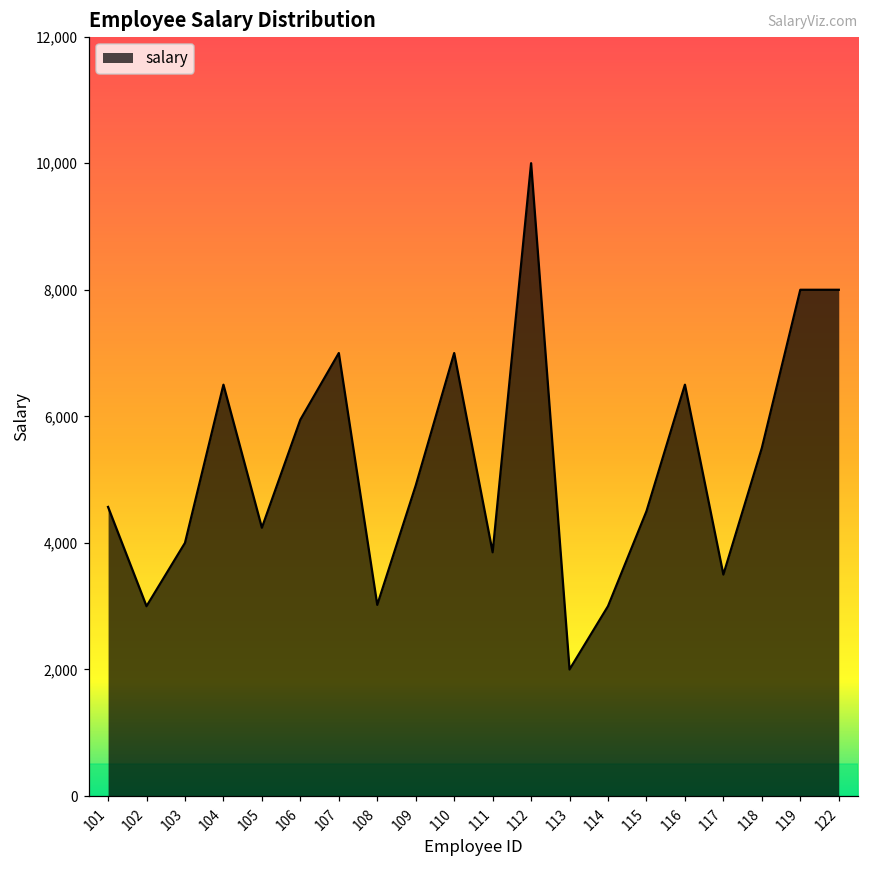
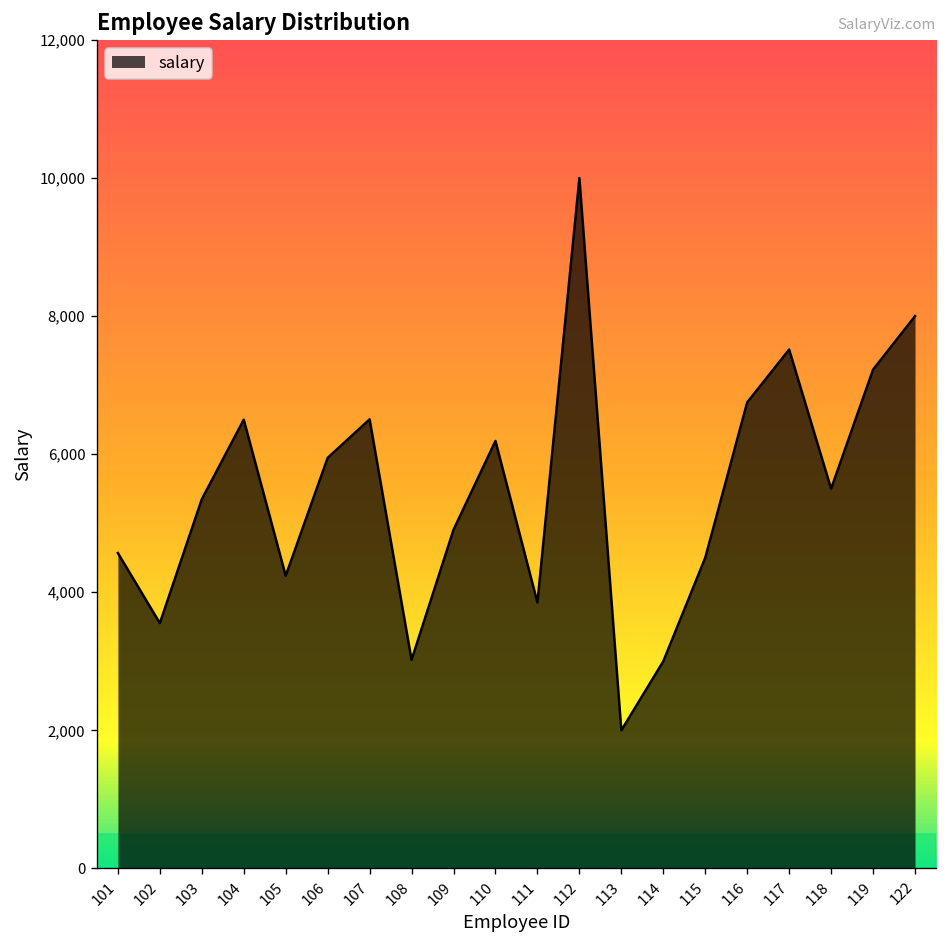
  {
    "101": "4,600",
-   "102": "3,000",
-   "103": "4,000",
+   "102": "3,600",
+   "103": "5,300",
    "104": "6,500",
    "105": "4,200",
    "106": "5,900",
-   "107": "7,000",
+   "107": "6,500",
    "108": "3,000",
    "109": "4,900",
-   "110": "7,000",
+   "110": "6,200",
    "111": "3,900",
    "112": "10,000",
    "113": "2,000",
    "114": "3,000",
    "115": "4,500",
-   "116": "6,500",
-   "117": "3,500",
+   "116": "6,800",
+   "117": "7,500",
    "118": "5,500",
-   "119": "8,000",
+   "119": "7,200",
    "122": "8,000"
  }
